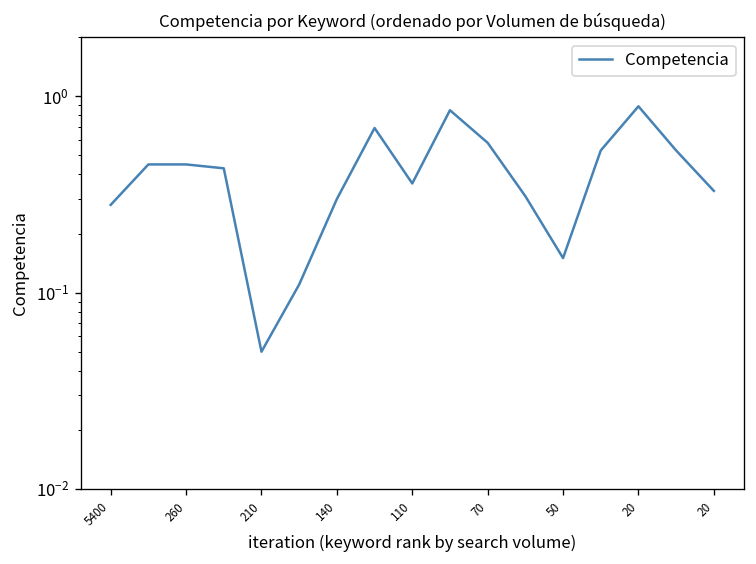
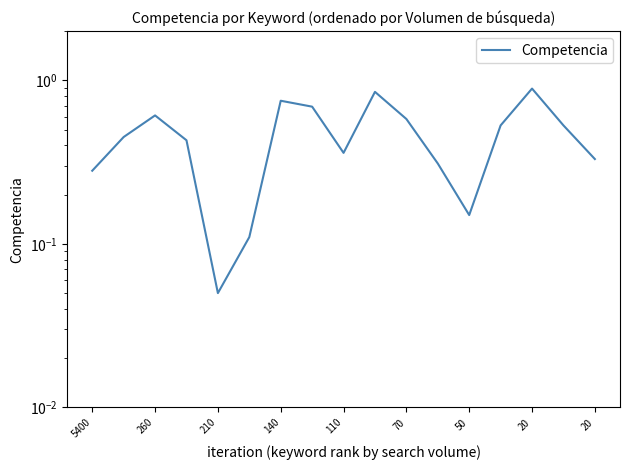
  {
    "5400": 0.28,
-   "260": 0.45,
+   "260": 0.61,
    "210": 0.05,
-   "140": 0.30,
+   "140": 0.8,
    "110": 0.36,
    "70": 0.58,
    "50": 0.15
  }
